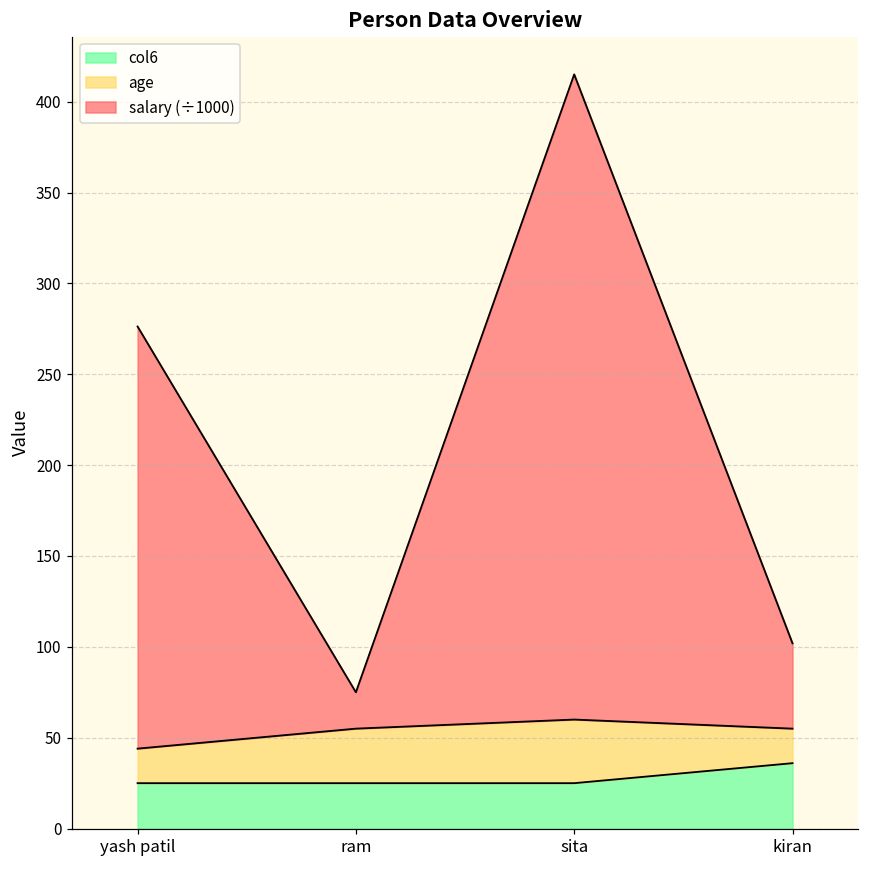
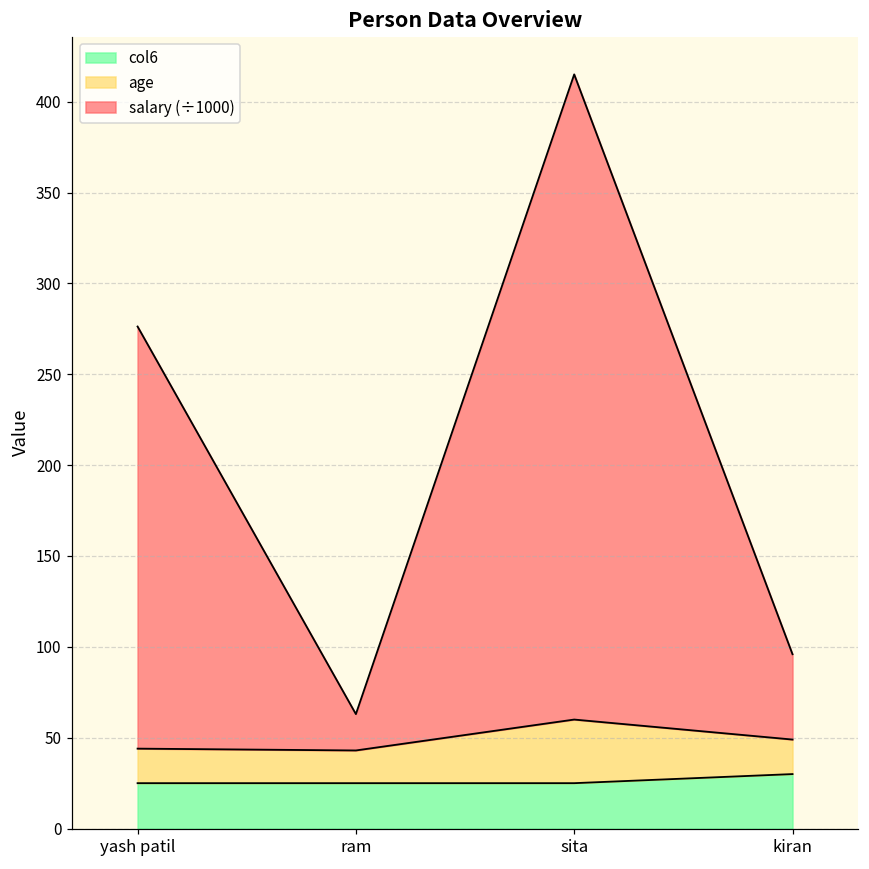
  {
    "col6": {
      "yash patil": 25,
      "ram": 25,
      "sita": 25,
-     "kiran": 36
+     "kiran": 30
    },
    "age": {
      "yash patil": 19,
-     "ram": 30,
+     "ram": 18,
      "sita": 35,
      "kiran": 19
    },
    "salary (÷1000)": {
      "yash patil": 232,
      "ram": 20,
      "sita": 355,
      "kiran": 47
    }
  }
